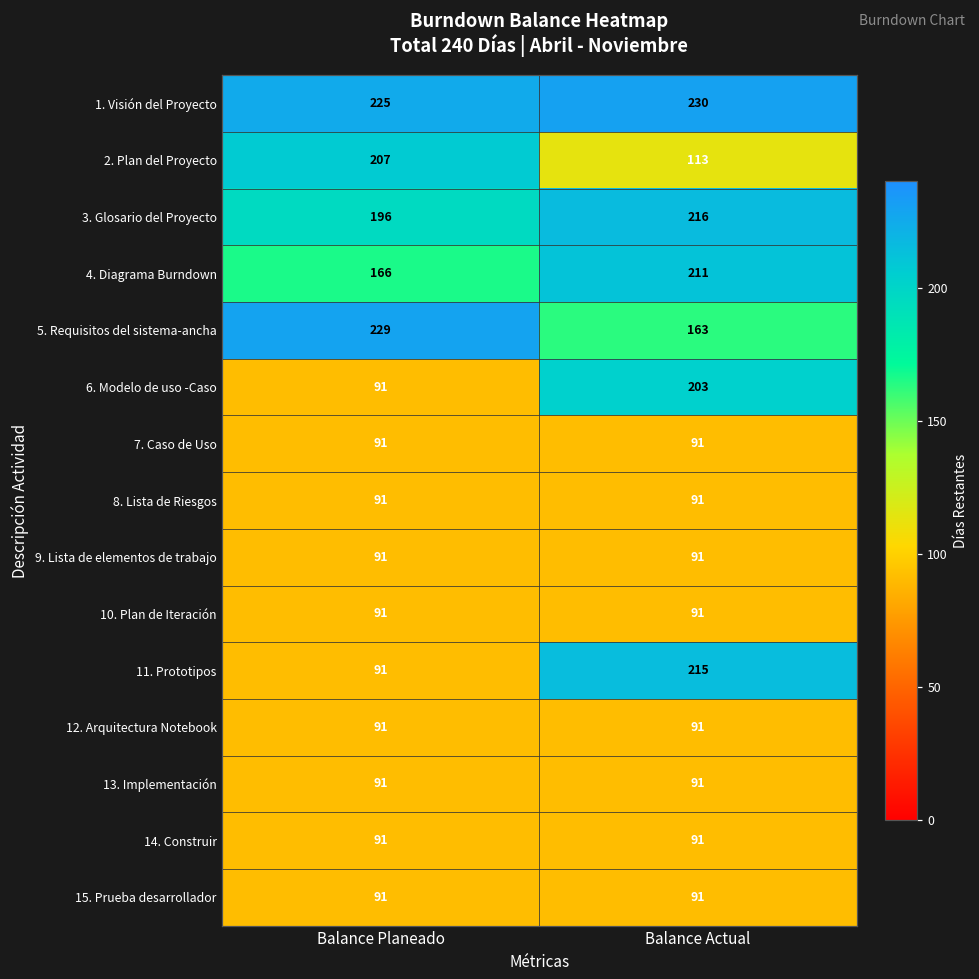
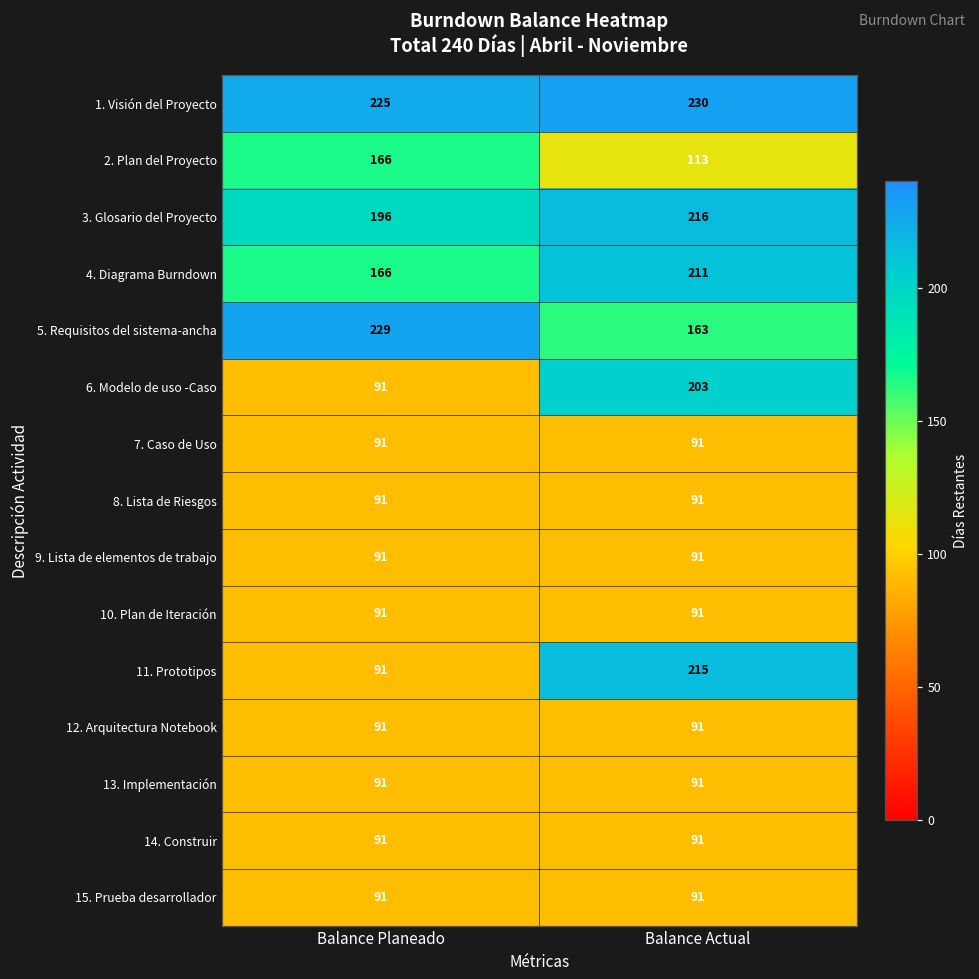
  {
    "1. Visión del Proyecto": {
      "Balance Planeado": 225,
      "Balance Actual": 230
    },
    "2. Plan del Proyecto": {
-     "Balance Planeado": 207,
+     "Balance Planeado": 166,
      "Balance Actual": 113
    },
    "3. Glosario del Proyecto": {
      "Balance Planeado": 196,
      "Balance Actual": 216
    },
    "4. Diagrama Burndown": {
      "Balance Planeado": 166,
      "Balance Actual": 211
    },
    "5. Requisitos del sistema-ancha": {
      "Balance Planeado": 229,
      "Balance Actual": 163
    },
    "6. Modelo de uso -Caso": {
      "Balance Planeado": 91,
      "Balance Actual": 203
    },
    "7. Caso de Uso": {
      "Balance Planeado": 91,
      "Balance Actual": 91
    },
    "8. Lista de Riesgos": {
      "Balance Planeado": 91,
      "Balance Actual": 91
    },
    "9. Lista de elementos de trabajo": {
      "Balance Planeado": 91,
      "Balance Actual": 91
    },
    "10. Plan de Iteración": {
      "Balance Planeado": 91,
      "Balance Actual": 91
    },
    "11. Prototipos": {
      "Balance Planeado": 91,
      "Balance Actual": 215
    },
    "12. Arquitectura Notebook": {
      "Balance Planeado": 91,
      "Balance Actual": 91
    },
    "13. Implementación": {
      "Balance Planeado": 91,
      "Balance Actual": 91
    },
    "14. Construir": {
      "Balance Planeado": 91,
      "Balance Actual": 91
    },
    "15. Prueba desarrollador": {
      "Balance Planeado": 91,
      "Balance Actual": 91
    }
  }
